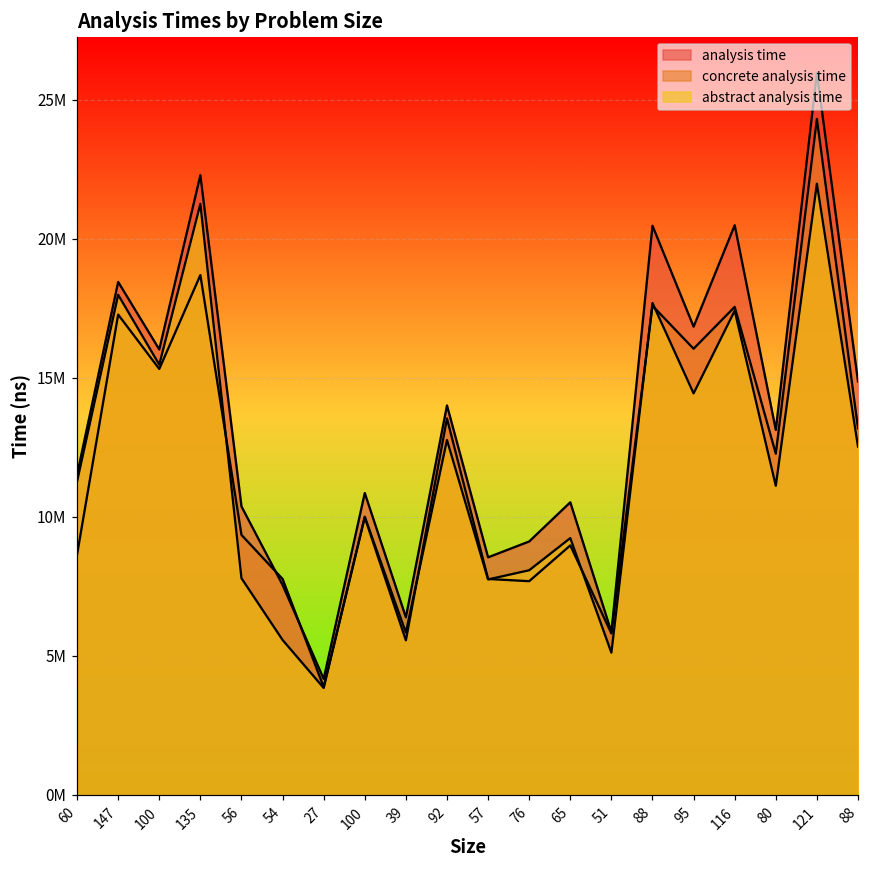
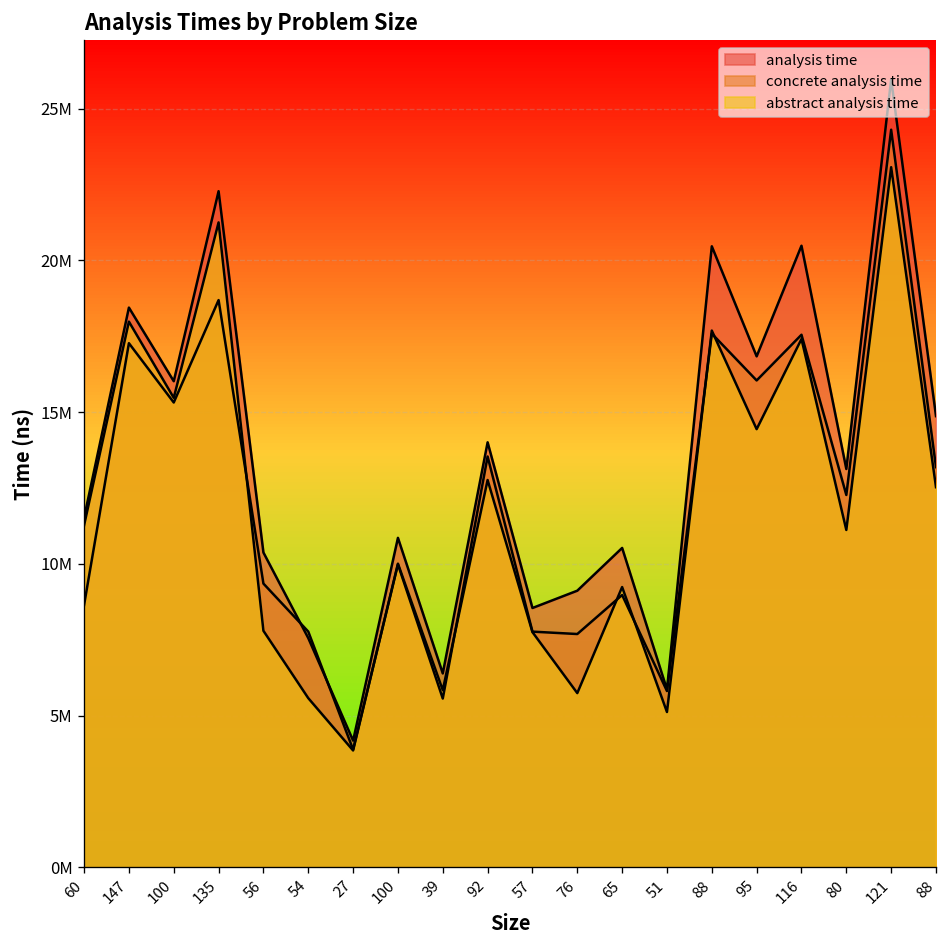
  {
    "abstract analysis time": {
      "60": 11300000,
      "147": 18000000,
      "135": 21300000,
      "56": 7800000,
      "54": 5600000,
      "39": 5800000,
      "92": 12800000,
-     "76": 8100000,
+     "76": 5700000,
      "65": 9200000,
      "51": 5100000,
      "95": 14400000,
      "116": 17400000,
      "80": 11100000,
-     "121": 22000000
+     "121": 23100000
    }
  }
